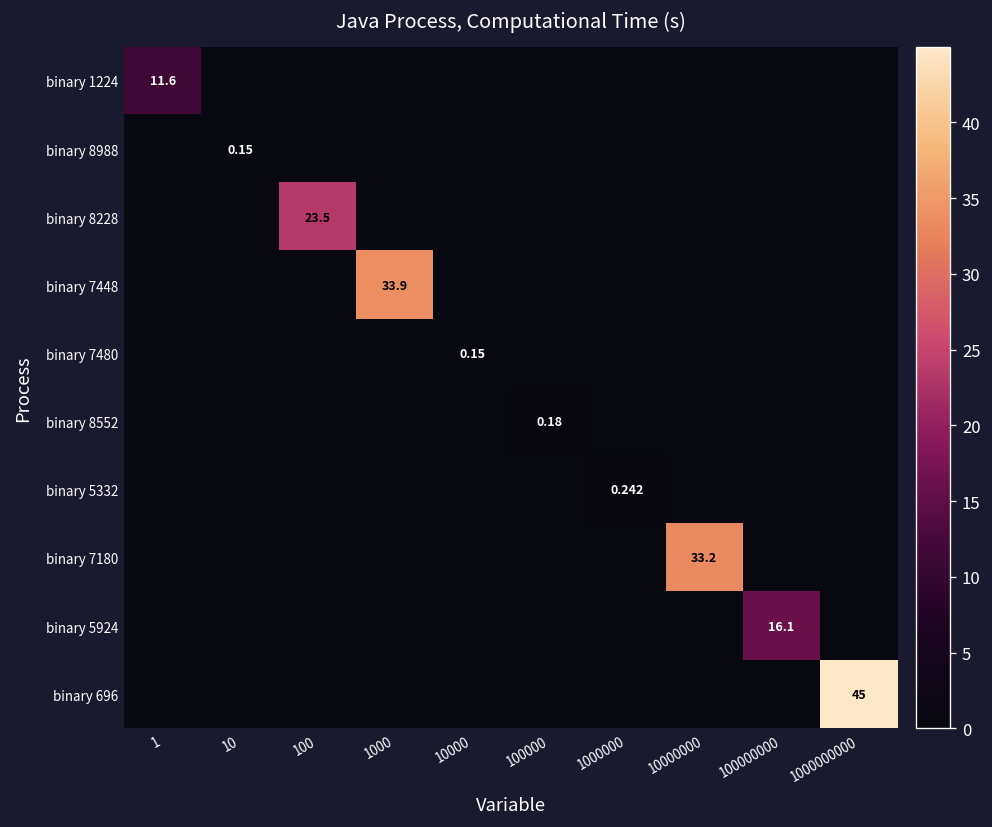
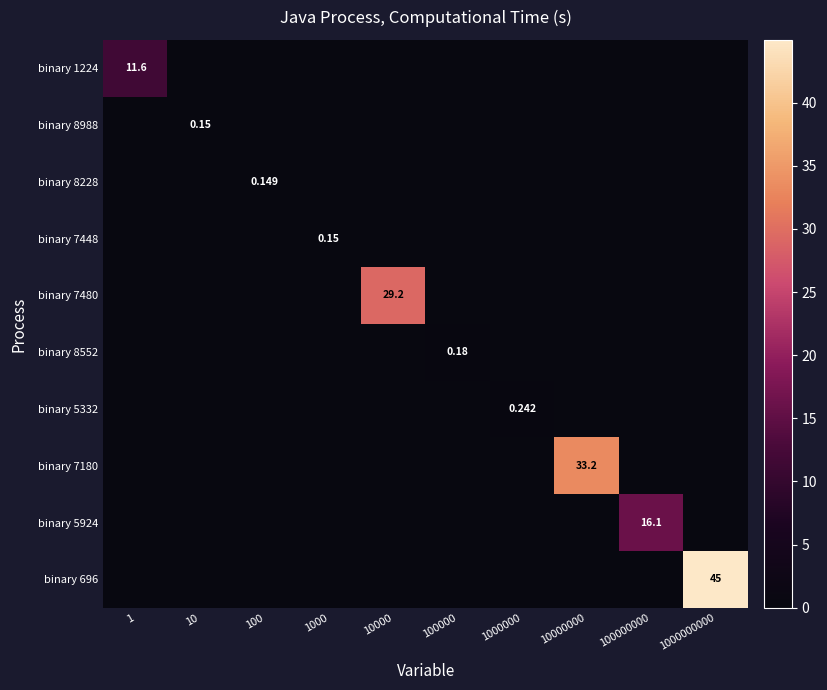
  {
    "binary 1224": {
      "1": 11.6
    },
    "binary 8988": {
      "10": 0.15
    },
    "binary 8228": {
-     "100": 23.5
+     "100": 0.149
    },
    "binary 7448": {
-     "1000": 33.9
+     "1000": 0.15
    },
    "binary 7480": {
-     "10000": 0.15
+     "10000": 29.2
    },
    "binary 8552": {
      "100000": 0.18
    },
    "binary 5332": {
      "1000000": 0.242
    },
    "binary 7180": {
      "10000000": 33.2
    },
    "binary 5924": {
      "100000000": 16.1
    },
    "binary 696": {
      "1000000000": 45
    }
  }
